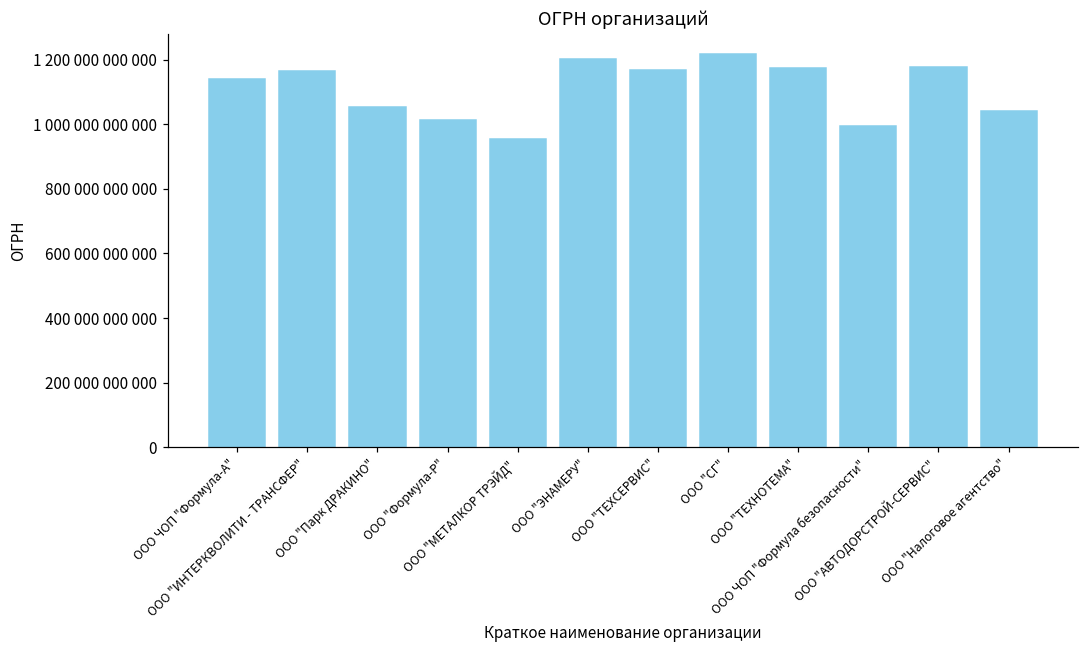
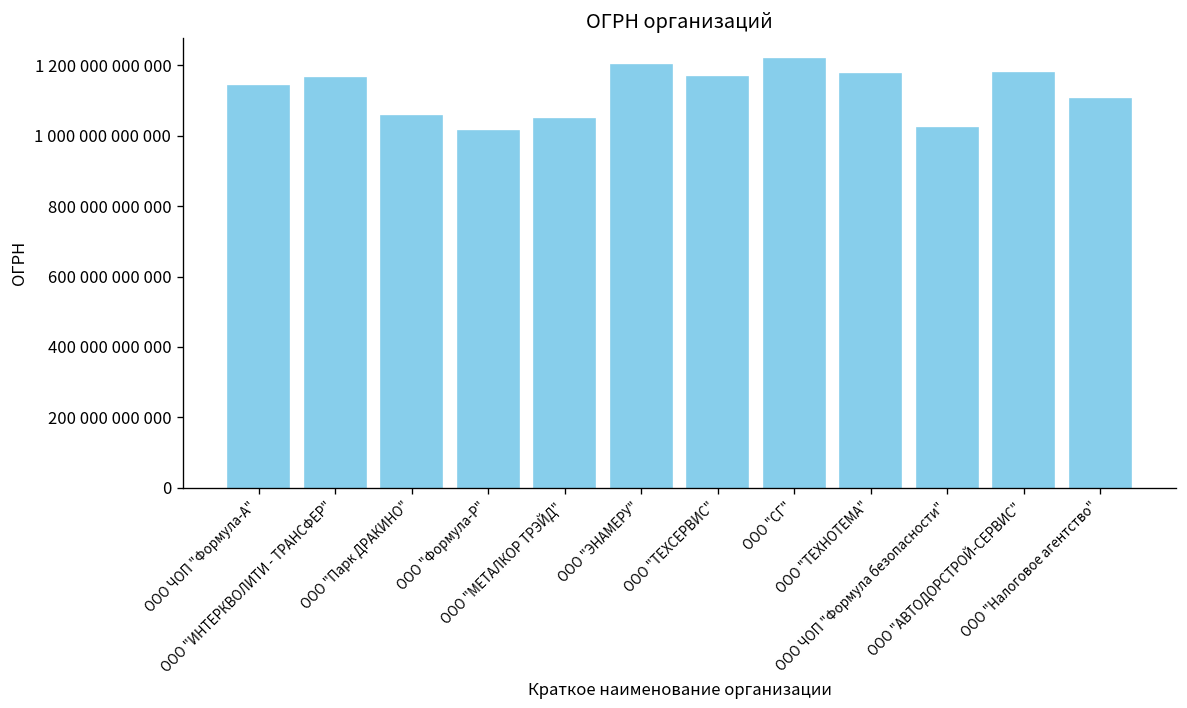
  {
    "ООО ЧОП \"Формула-А\"": 1140000000000,
    "ООО \"ИНТЕРКВОЛИТИ - ТРАНСФЕР\"": 1170000000000,
    "ООО \"Парк ДРАКИНО\"": 1060000000000,
    "ООО \"Формула-Р\"": 1010000000000,
-   "ООО \"МЕТАЛКОР ТРЭЙД\"": 950000000000,
+   "ООО \"МЕТАЛКОР ТРЭЙД\"": 1050000000000,
    "ООО \"ЭНАМЕРУ\"": 1200000000000,
    "ООО \"ТЕХСЕРВИС\"": 1170000000000,
    "ООО \"СГ\"": 1220000000000,
    "ООО \"ТЕХНОТЕМА\"": 1180000000000,
-   "ООО ЧОП \"Формула безопасности\"": 990000000000,
+   "ООО ЧОП \"Формула безопасности\"": 1020000000000,
    "ООО \"АВТОДОРСТРОЙ-СЕРВИС\"": 1180000000000,
-   "ООО \"Налоговое агентство\"": 1040000000000
+   "ООО \"Налоговое агентство\"": 1100000000000
  }
